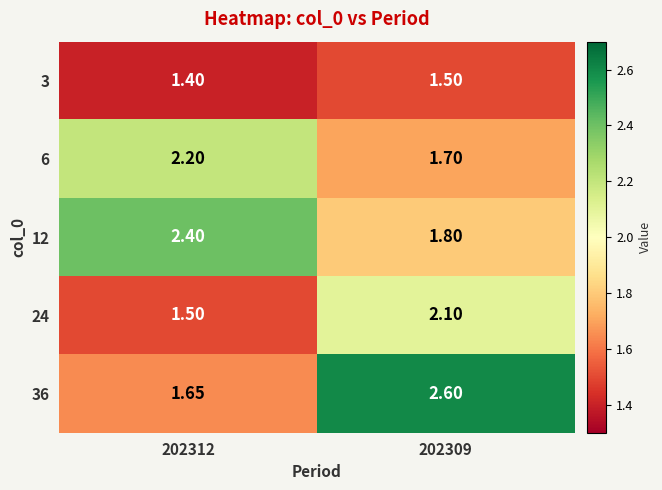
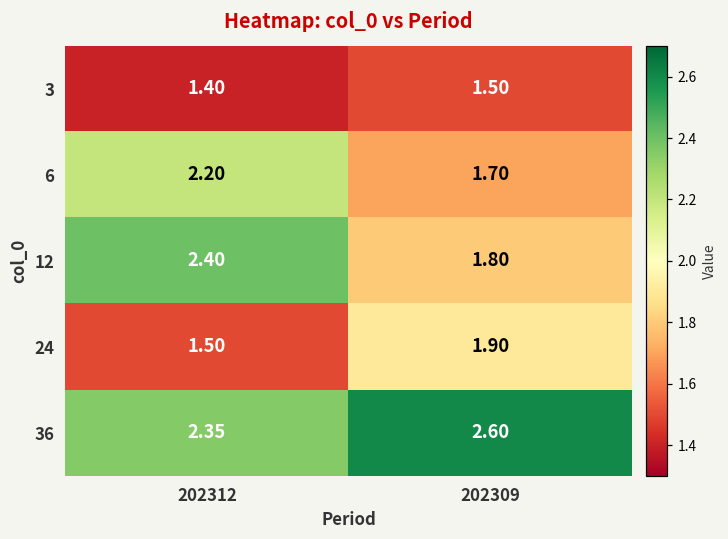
  {
    "3": {
      "202312": 1.40,
      "202309": 1.50
    },
    "6": {
      "202312": 2.20,
      "202309": 1.70
    },
    "12": {
      "202312": 2.40,
      "202309": 1.80
    },
    "24": {
      "202312": 1.50,
-     "202309": 2.10
+     "202309": 1.90
    },
    "36": {
-     "202312": 1.65,
+     "202312": 2.35,
      "202309": 2.60
    }
  }
